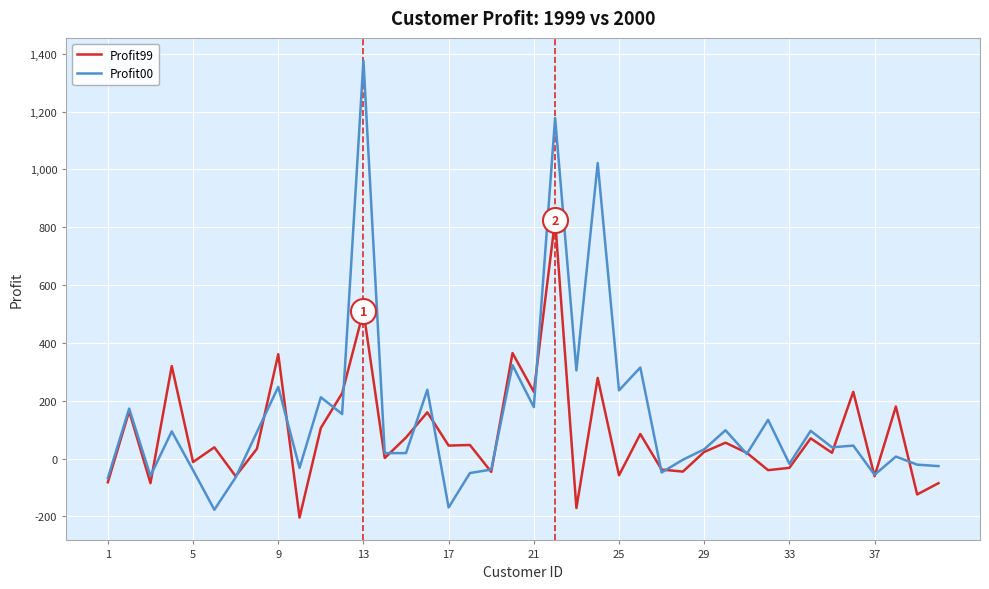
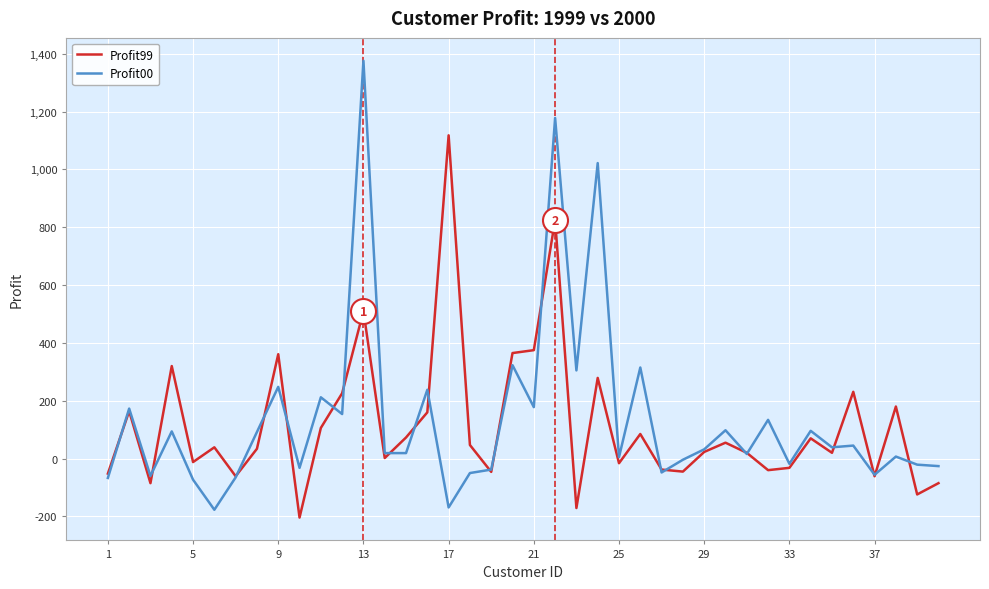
  {
    "Profit99": {
-     "1": "-80",
+     "1": "-50",
      "5": "-10",
      "9": "360",
-     "17": "50",
-     "21": "230",
-     "25": "-60",
+     "17": "1,120",
+     "21": "380",
+     "25": "-20",
      "29": "20",
      "33": "-30"
    },
    "Profit00": {
      "1": "-70",
-     "5": "-40",
+     "5": "-70",
      "9": "250",
      "13": "1,380",
      "17": "-170",
      "21": "180",
-     "25": "240",
+     "25": "10",
      "29": "30",
      "33": "-20"
    }
  }
